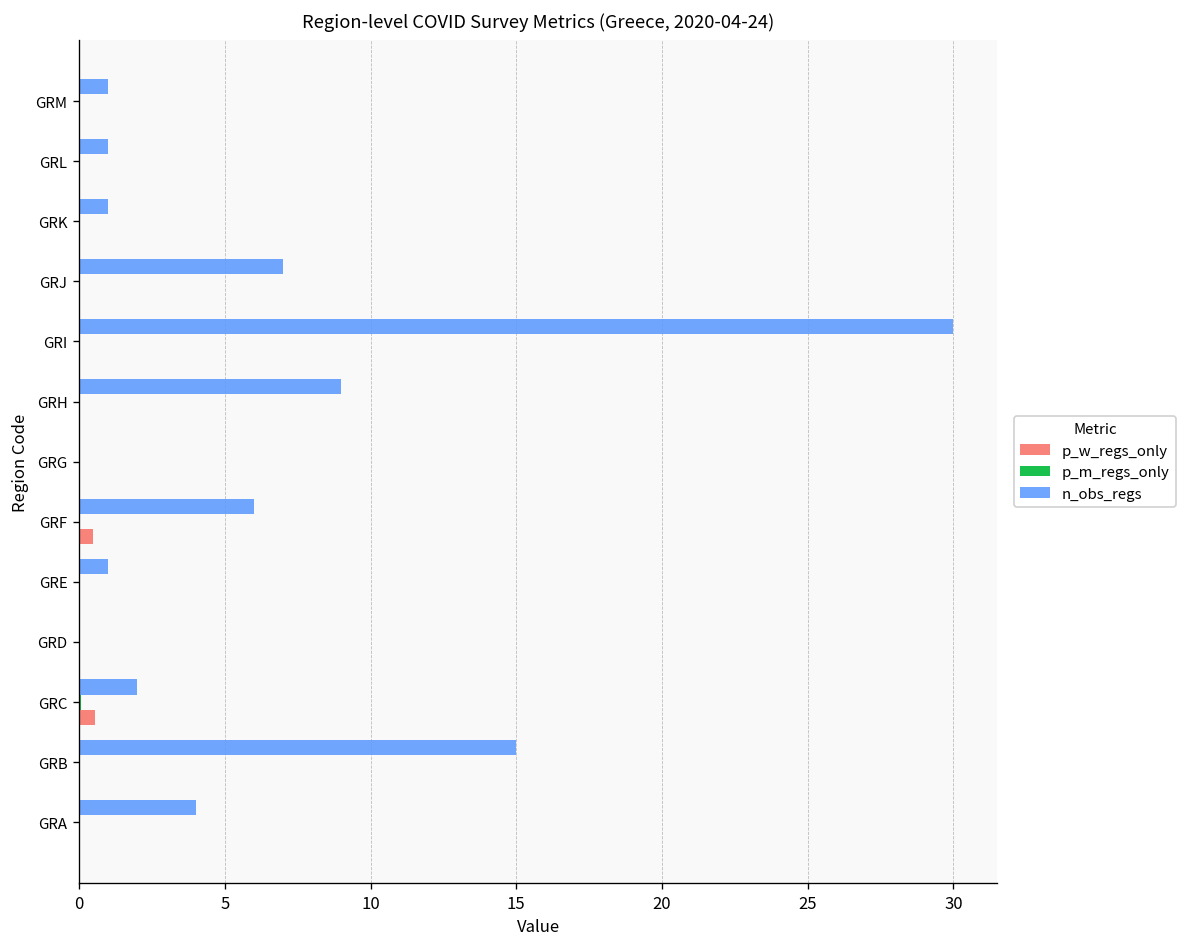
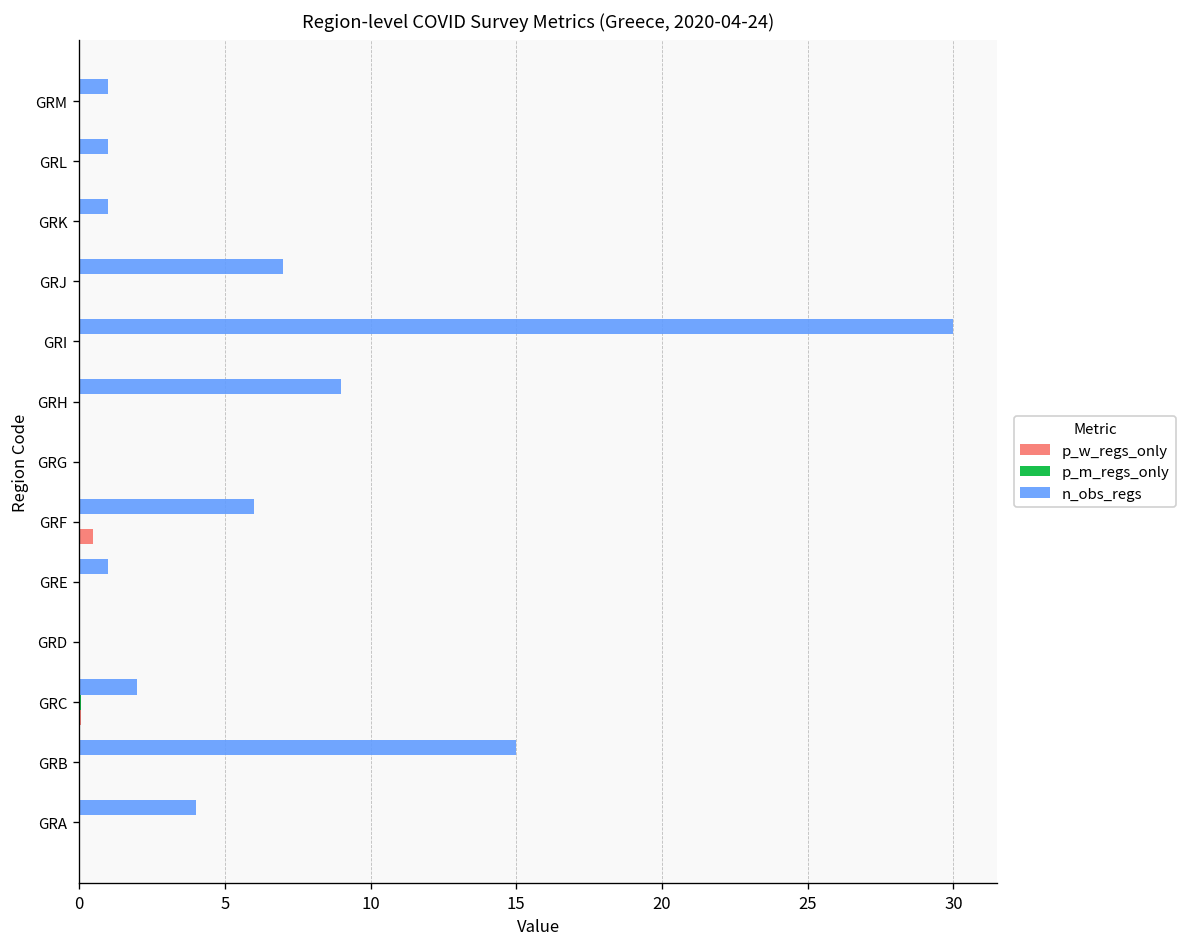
  {
    "p_w_regs_only": {
      "GRM": 0.0,
      "GRL": 0.0,
      "GRK": 0.0,
      "GRG": 0.0,
      "GRF": 0.5,
      "GRE": 0.0,
      "GRD": 0.0,
-     "GRC": 0.5,
+     "GRC": 0.1,
      "GRB": 0.0
    },
    "p_m_regs_only": {
      "GRM": 0.0,
      "GRL": 0.0,
      "GRK": 0.0,
      "GRG": 0.0,
      "GRE": 0.0,
      "GRD": 0.0,
      "GRB": 0.0
    },
    "n_obs_regs": {
      "GRM": 1.0,
      "GRL": 1.0,
      "GRK": 1.0,
      "GRJ": 7.0,
      "GRI": 30.0,
      "GRH": 9.0,
      "GRG": 0.0,
      "GRF": 6.0,
      "GRE": 1.0,
      "GRD": 0.0,
      "GRC": 2.0,
      "GRB": 15.0,
      "GRA": 4.0
    }
  }
